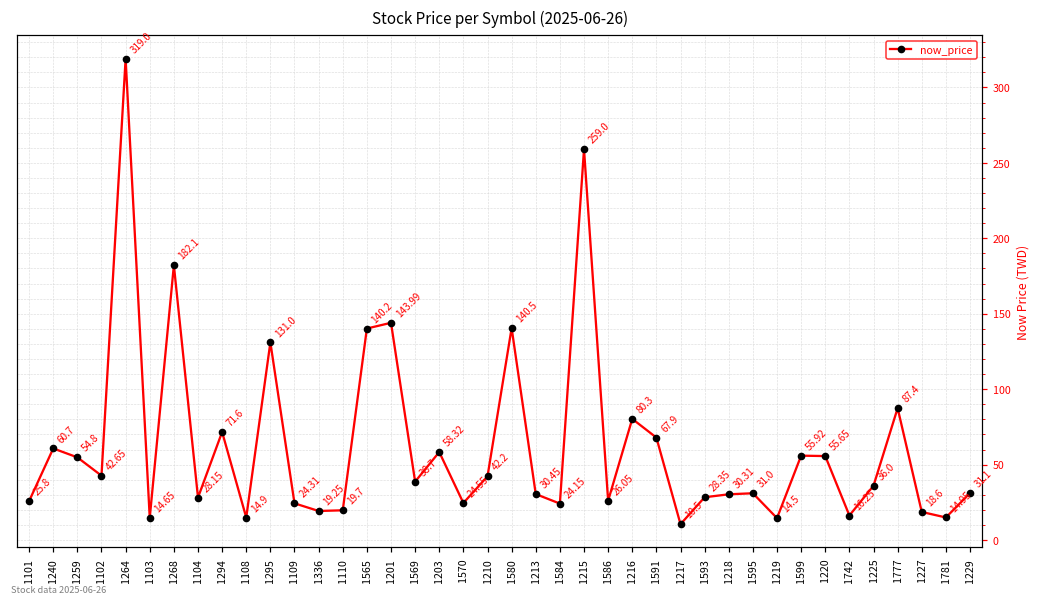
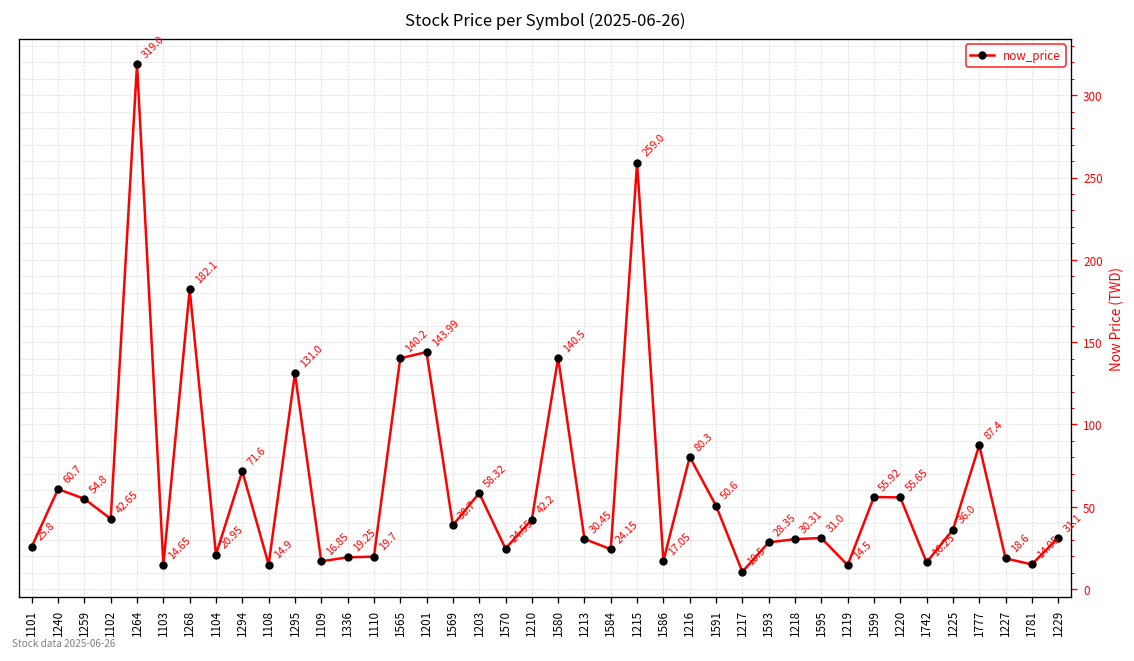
  {
    "1101": 25.8,
    "1240": 60.7,
    "1259": 54.8,
    "1102": 42.65,
    "1264": 319.0,
    "1103": 14.65,
    "1268": 182.1,
-   "1104": 28.15,
+   "1104": 20.95,
    "1294": 71.6,
    "1108": 14.9,
    "1295": 131.0,
-   "1109": 24.31,
+   "1109": 16.85,
    "1336": 19.25,
    "1110": 19.7,
    "1201": 143.99,
    "1569": 38.7,
    "1203": 58.32,
    "1210": 42.2,
    "1580": 140.5,
    "1213": 30.45,
    "1584": 24.15,
    "1215": 259.0,
-   "1586": 26.05,
+   "1586": 17.05,
    "1216": 80.3,
-   "1591": 67.9,
+   "1591": 50.6,
    "1217": 10.5,
    "1218": 30.31,
    "1595": 31.0,
    "1219": 14.5,
    "1599": 55.92,
    "1220": 55.65,
    "1225": 36.0,
    "1777": 87.4,
    "1227": 18.6,
    "1229": 31.1
  }
